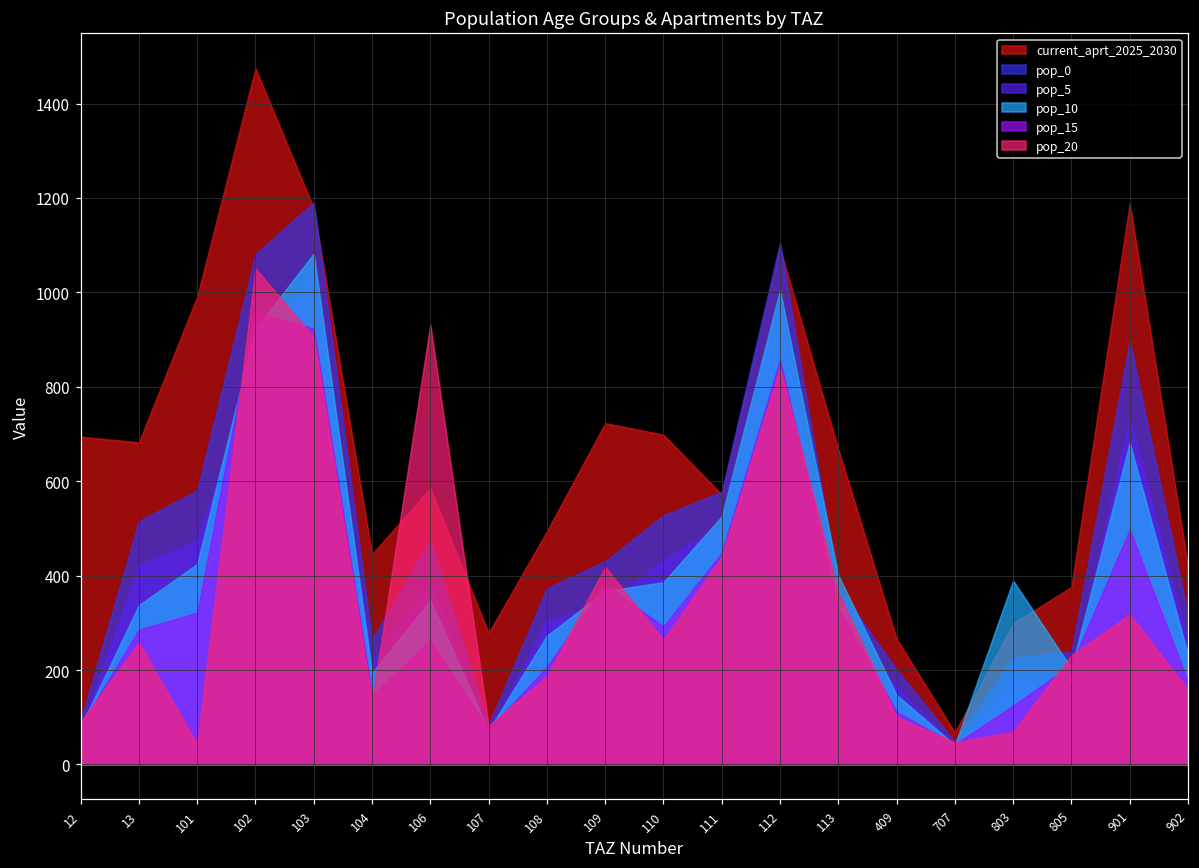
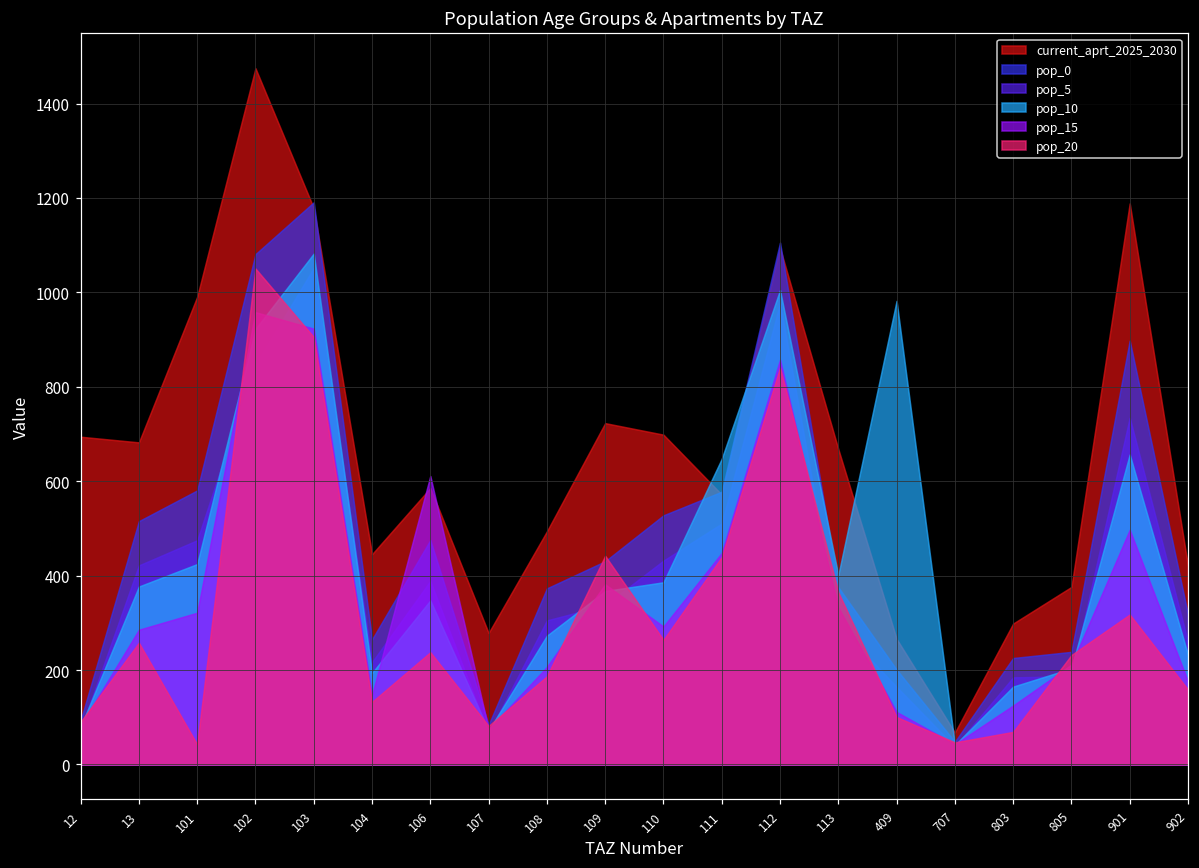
  {
    "current_aprt_2025_2030": {
      "12": 690,
      "13": 680,
      "101": 990,
      "102": 1470,
      "103": 1180,
      "104": 450,
      "106": 590,
      "107": 280,
      "108": 490,
      "109": 720,
      "110": 700,
      "111": 570,
      "112": 1090,
      "113": 670,
      "409": 270,
      "707": 70,
      "803": 300,
      "805": 380,
      "901": 1190,
      "902": 420
    },
    "pop_10": {
-     "13": 340,
+     "13": 380,
      "101": 420,
      "102": 920,
      "103": 1080,
      "104": 190,
      "106": 350,
      "108": 270,
      "109": 370,
      "110": 390,
-     "111": 530,
+     "111": 650,
      "112": 1000,
      "113": 400,
-     "409": 150,
-     "803": 390,
+     "409": 980,
+     "803": 160,
      "805": 200,
-     "901": 680,
+     "901": 660,
      "902": 230
    },
    "pop_15": {
      "13": 290,
      "101": 320,
      "102": 960,
      "103": 920,
      "104": 150,
-     "106": 260,
+     "106": 610,
      "108": 210,
      "109": 380,
      "110": 290,
      "111": 450,
      "112": 860,
      "113": 330,
      "409": 110,
      "803": 120,
      "805": 210,
      "901": 500,
      "902": 180
    },
    "pop_20": {
      "13": 260,
      "101": 40,
      "102": 1050,
      "103": 910,
      "104": 130,
-     "106": 930,
+     "106": 240,
      "108": 190,
-     "109": 420,
+     "109": 440,
      "110": 260,
      "111": 440,
      "112": 840,
      "113": 360,
      "409": 100,
      "803": 70,
      "805": 230,
      "901": 320,
      "902": 160
    }
  }
